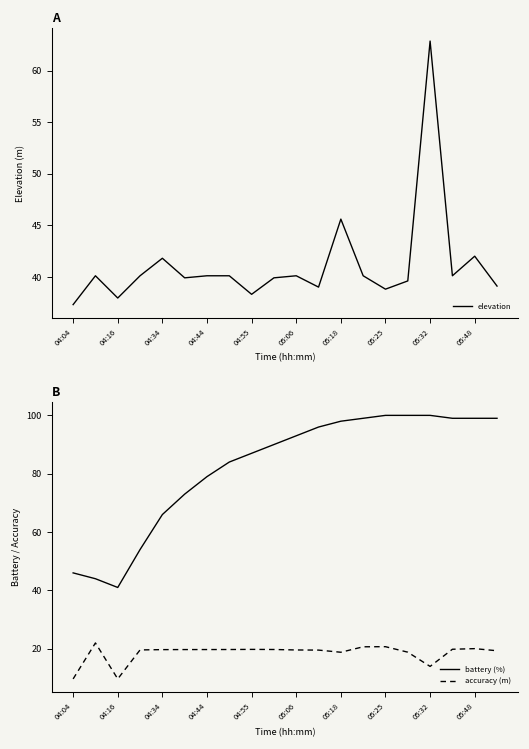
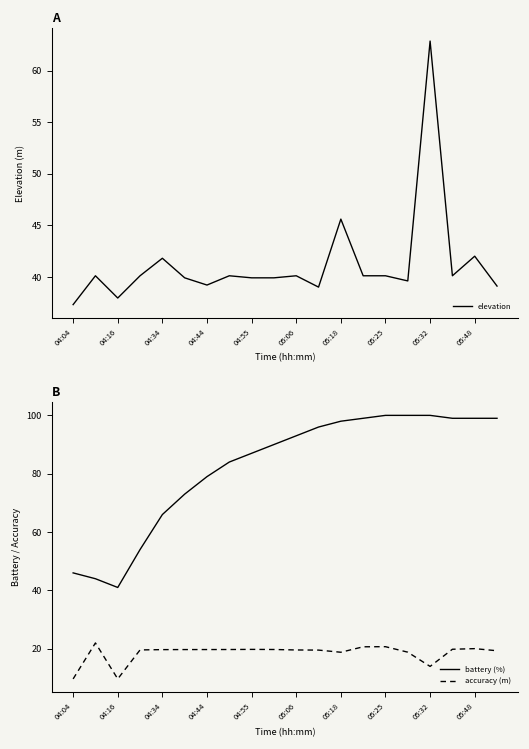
  {
    "A": {
      "04:04": 37,
      "04:16": 38,
      "04:34": 42,
-     "04:44": 40,
-     "04:55": 38,
+     "04:44": 39,
+     "04:55": 40,
      "05:06": 40,
      "05:18": 46,
-     "05:25": 39,
+     "05:25": 40,
      "05:32": 63,
      "05:48": 42
    }
  }
